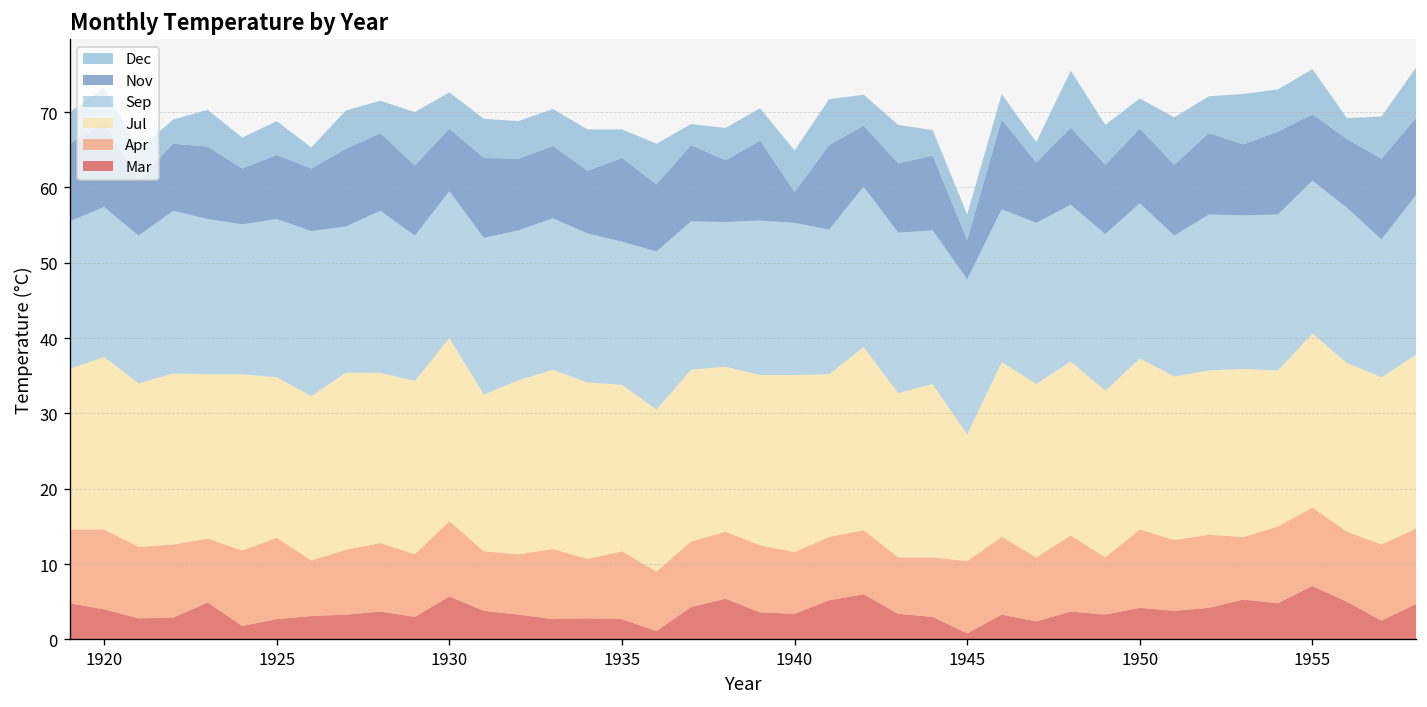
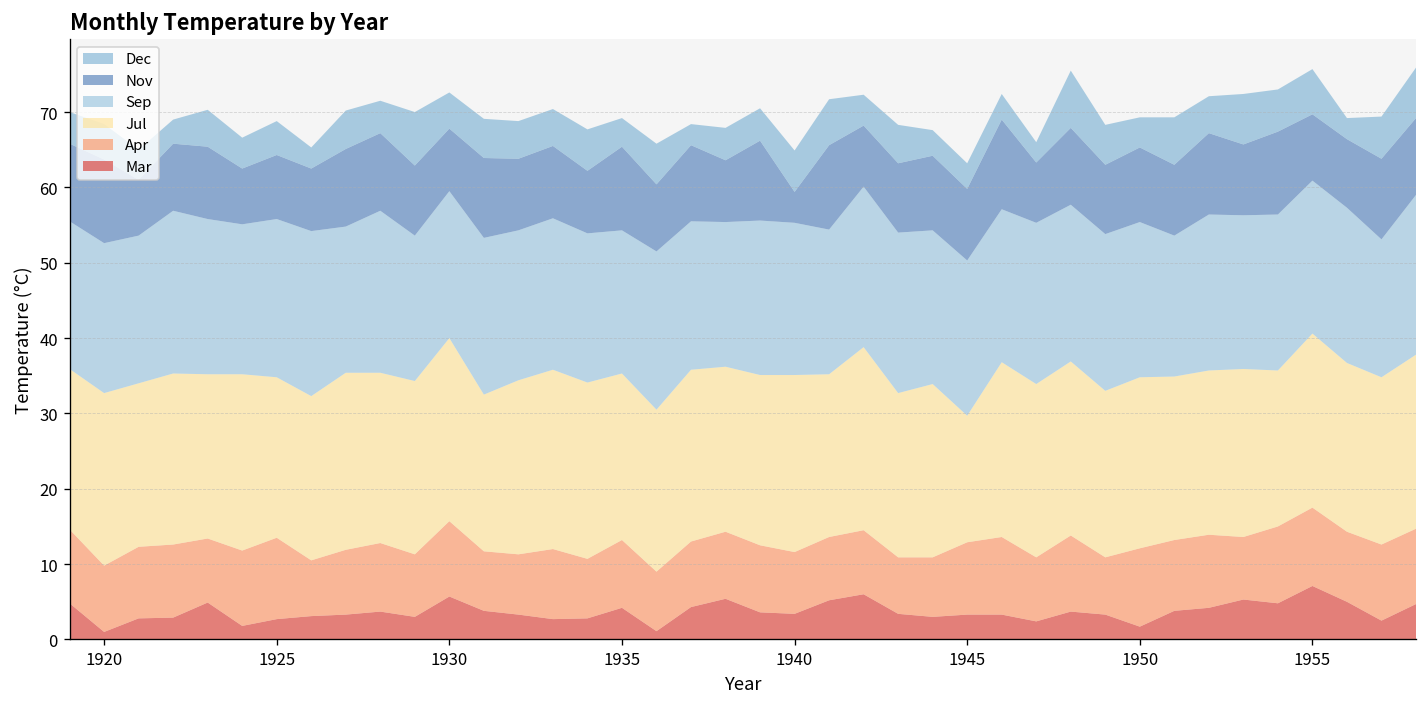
  {
    "Mar": {
-     "1920": 4,
+     "1920": 1,
      "1925": 3,
      "1930": 6,
-     "1935": 3,
+     "1935": 4,
      "1940": 3,
-     "1945": 1,
-     "1950": 4,
+     "1945": 3,
+     "1950": 2,
      "1955": 7
    },
    "Apr": {
-     "1920": 11,
+     "1920": 9,
      "1925": 11,
      "1930": 10,
      "1935": 9,
      "1940": 8,
      "1945": 10,
      "1950": 10,
      "1955": 10
    },
    "Jul": {
      "1920": 23,
      "1925": 21,
      "1930": 24,
      "1935": 22,
      "1940": 24,
      "1945": 17,
      "1950": 23,
      "1955": 23
    },
    "Nov": {
      "1925": 9,
      "1930": 8,
      "1935": 11,
      "1940": 4,
-     "1945": 5,
+     "1945": 10,
      "1950": 10,
      "1955": 9
    }
  }
